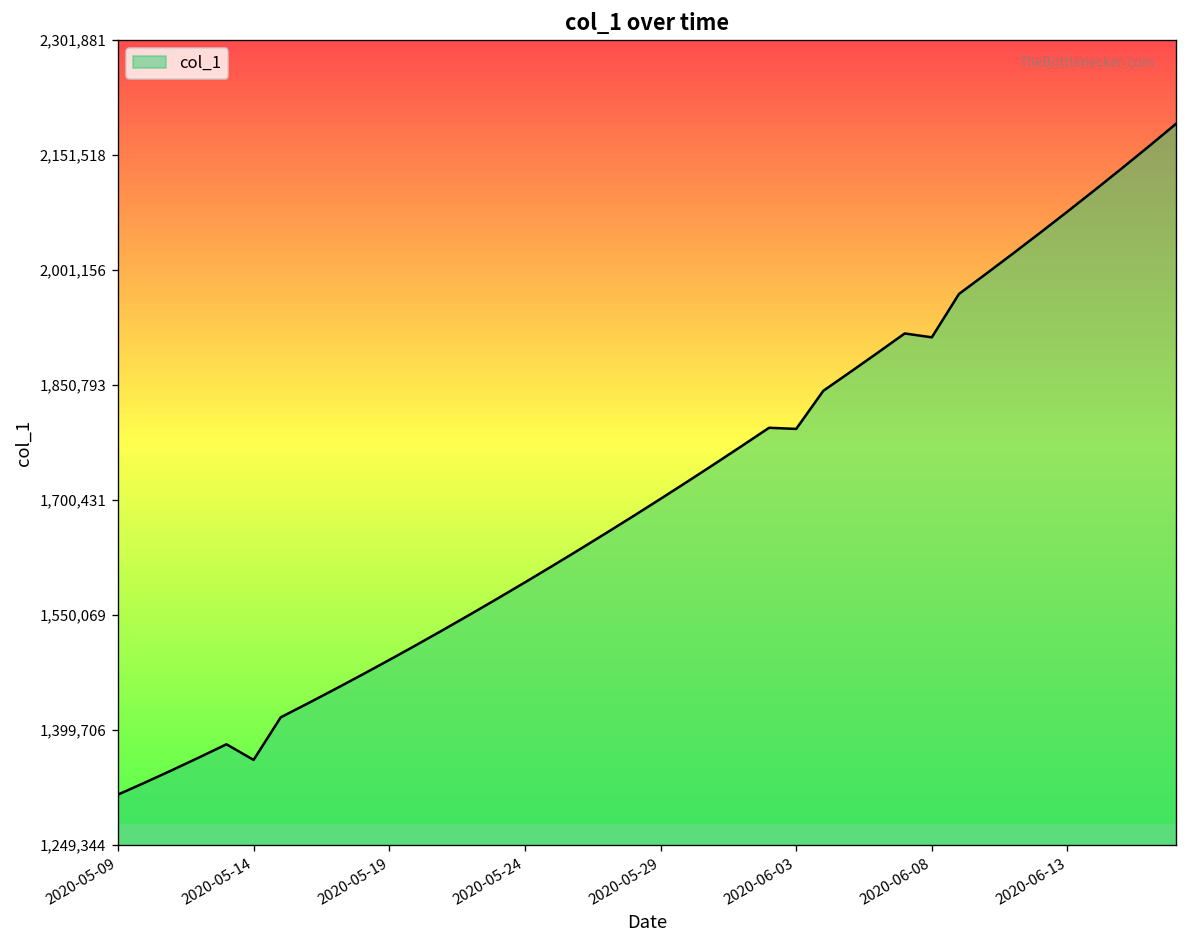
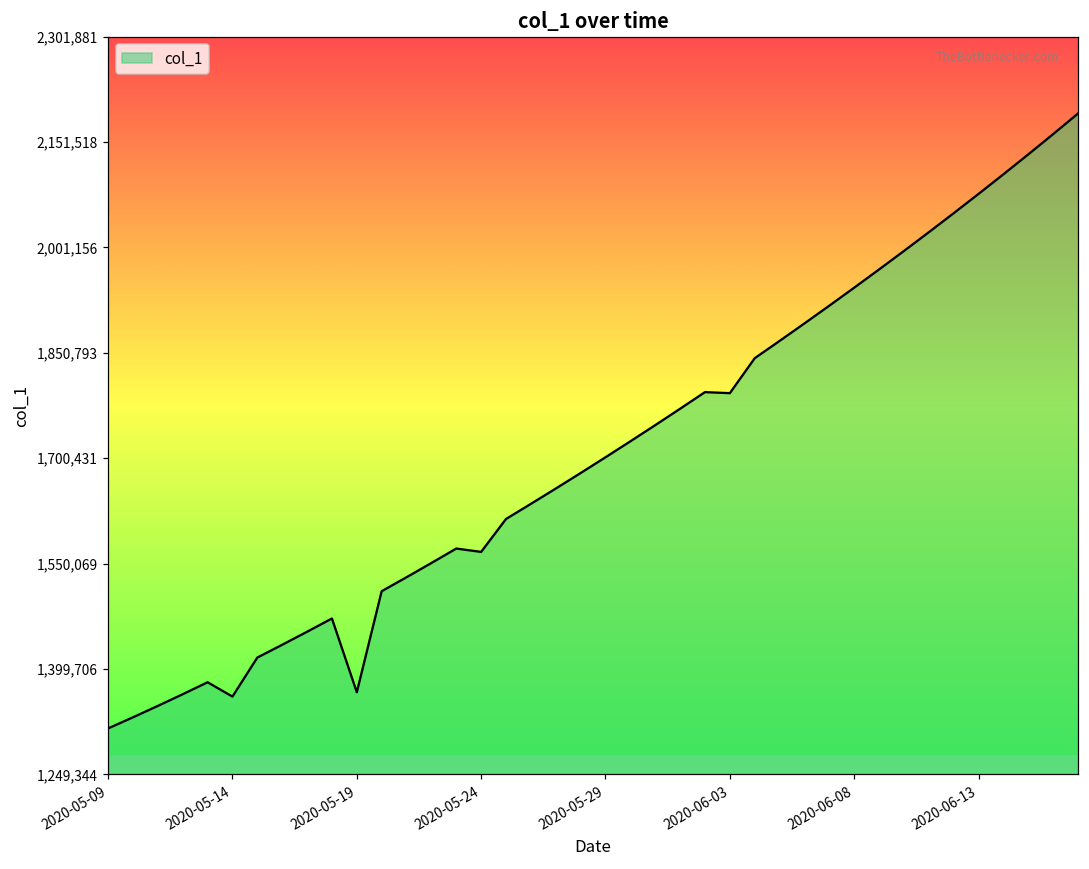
  {
    "2020-05-09": "1,320,000",
    "2020-05-14": "1,360,000",
-   "2020-05-19": "1,490,000",
-   "2020-05-24": "1,590,000",
+   "2020-05-19": "1,370,000",
+   "2020-05-24": "1,570,000",
    "2020-05-29": "1,700,000",
    "2020-06-03": "1,790,000",
-   "2020-06-08": "1,910,000",
+   "2020-06-08": "1,940,000",
    "2020-06-13": "2,080,000"
  }
